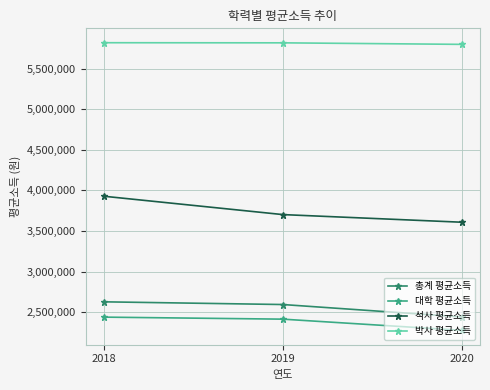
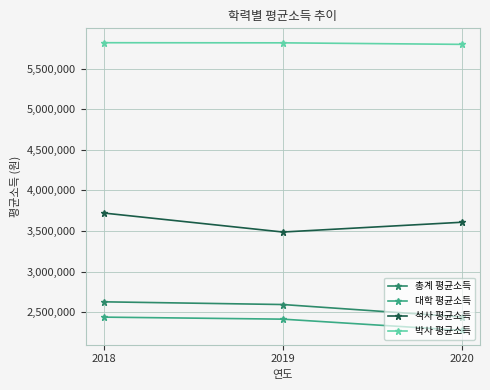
  {
    "석사 평균소득": {
-     "2018": "3,900,000",
-     "2019": "3,700,000",
+     "2018": "3,700,000",
+     "2019": "3,500,000",
      "2020": "3,600,000"
    },
    "박사 평균소득": {
      "2018": "5,800,000",
      "2019": "5,800,000",
      "2020": "5,800,000"
    }
  }
